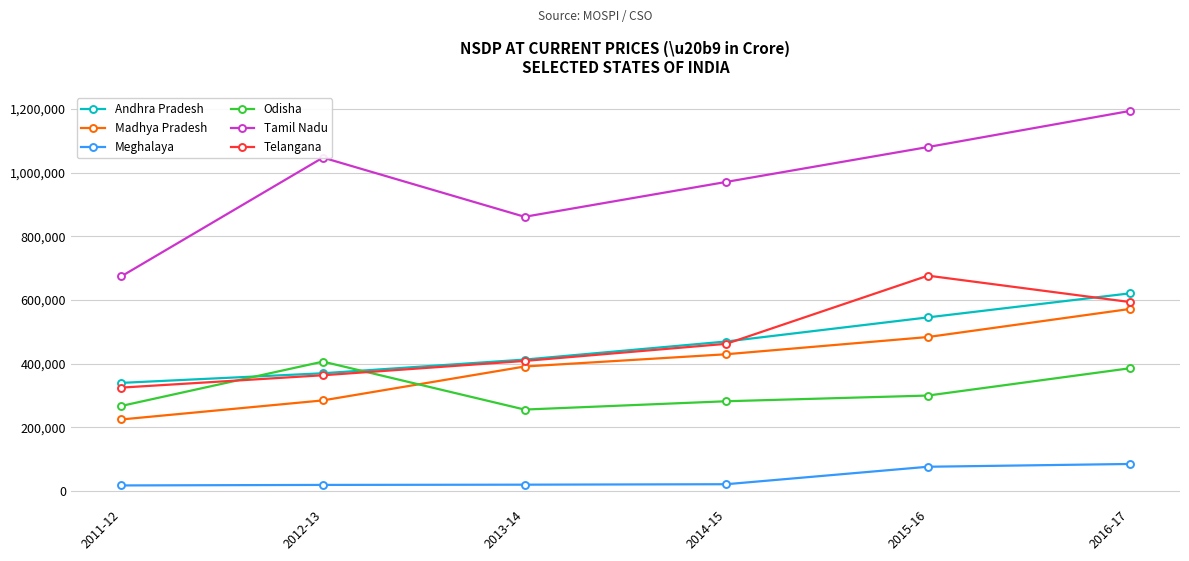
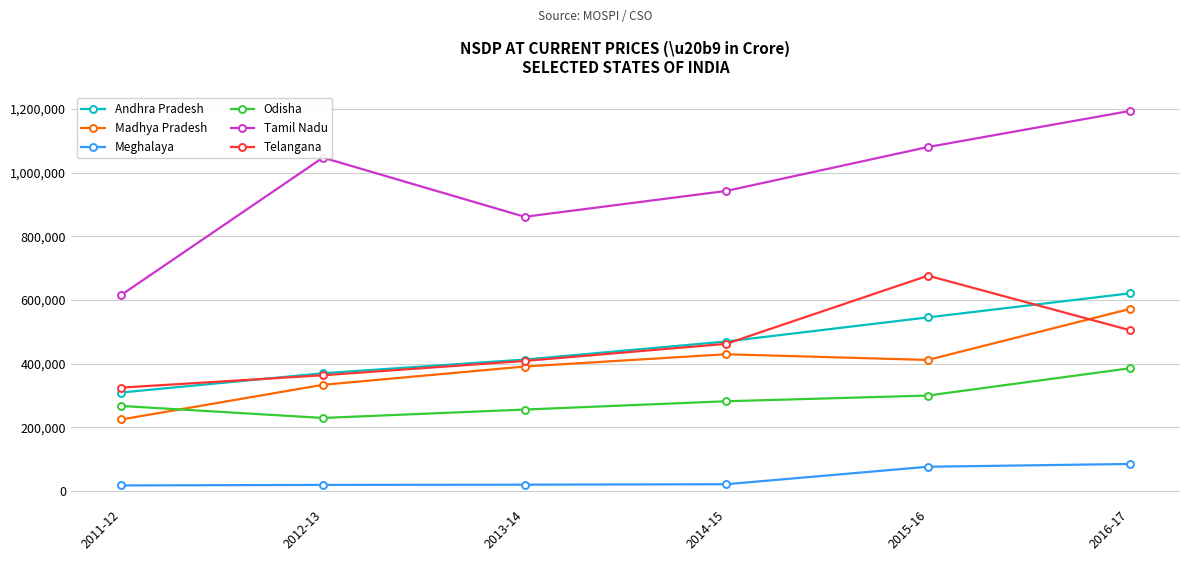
  {
    "Andhra Pradesh": {
-     "2011-12": "340,000",
+     "2011-12": "310,000",
      "2015-16": "550,000",
      "2016-17": "620,000"
    },
    "Madhya Pradesh": {
      "2011-12": "230,000",
-     "2012-13": "280,000",
+     "2012-13": "330,000",
      "2013-14": "390,000",
      "2014-15": "430,000",
-     "2015-16": "480,000",
+     "2015-16": "410,000",
      "2016-17": "570,000"
    },
    "Meghalaya": {
      "2011-12": "20,000",
      "2012-13": "20,000",
      "2013-14": "20,000",
      "2014-15": "20,000",
      "2015-16": "80,000",
      "2016-17": "90,000"
    },
    "Odisha": {
      "2011-12": "270,000",
-     "2012-13": "410,000",
+     "2012-13": "230,000",
      "2013-14": "260,000",
      "2014-15": "280,000",
      "2015-16": "300,000",
      "2016-17": "390,000"
    },
    "Tamil Nadu": {
-     "2011-12": "670,000",
+     "2011-12": "620,000",
      "2013-14": "860,000",
-     "2014-15": "970,000",
+     "2014-15": "940,000",
      "2015-16": "1,080,000",
      "2016-17": "1,190,000"
    },
    "Telangana": {
      "2011-12": "330,000",
      "2015-16": "680,000",
-     "2016-17": "590,000"
+     "2016-17": "510,000"
    }
  }
